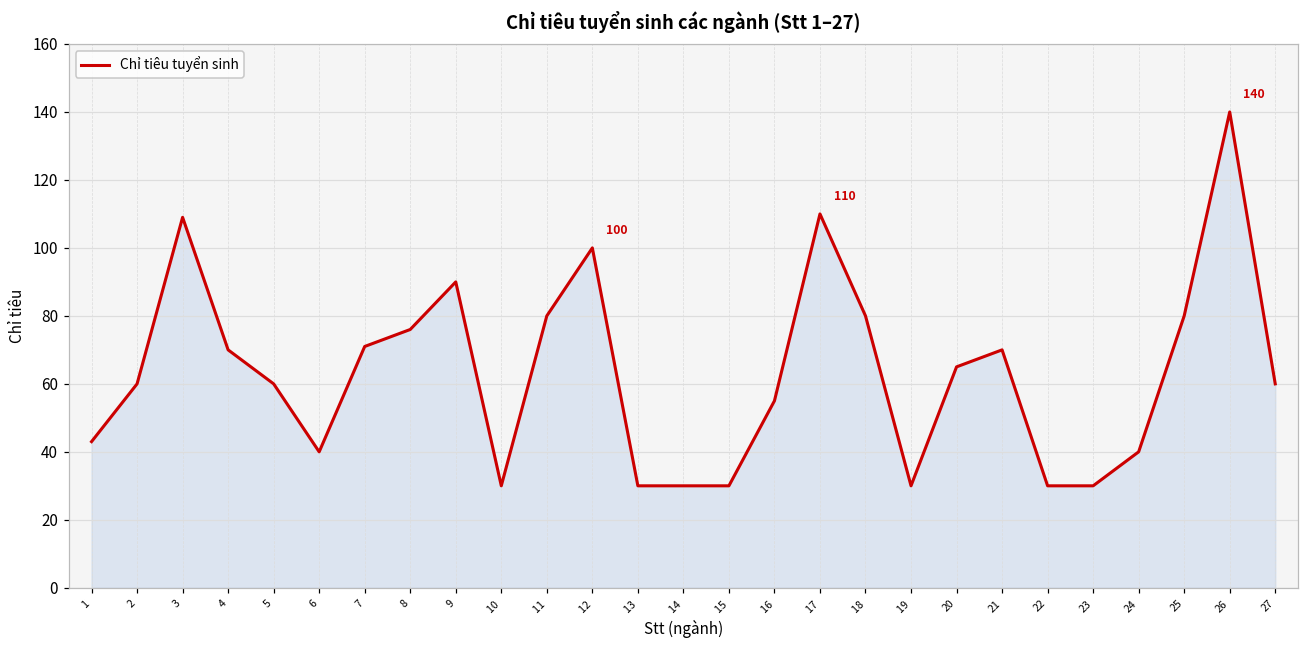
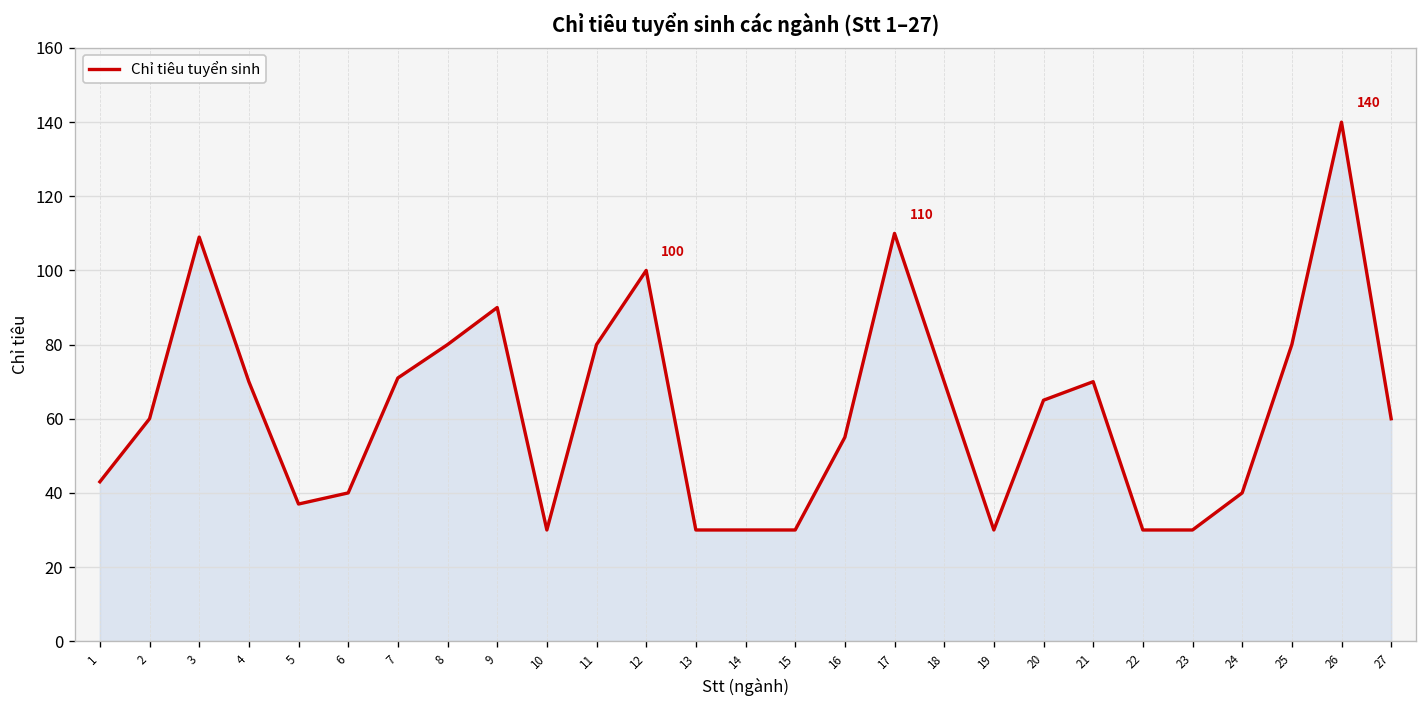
  {
    "1": 43,
    "2": 60,
    "3": 109,
    "4": 70,
-   "5": 60,
+   "5": 37,
    "6": 40,
    "7": 71,
-   "8": 76,
+   "8": 80,
    "9": 90,
    "10": 30,
    "11": 80,
    "13": 30,
    "14": 30,
    "15": 30,
    "16": 55,
-   "18": 80,
+   "18": 70,
    "19": 30,
    "20": 65,
    "21": 70,
    "22": 30,
    "23": 30,
    "24": 40,
    "25": 80,
    "27": 60
  }
